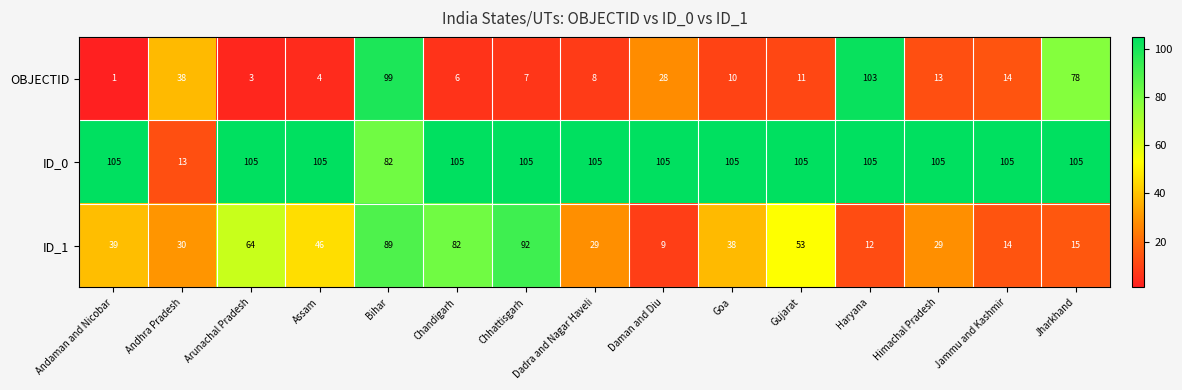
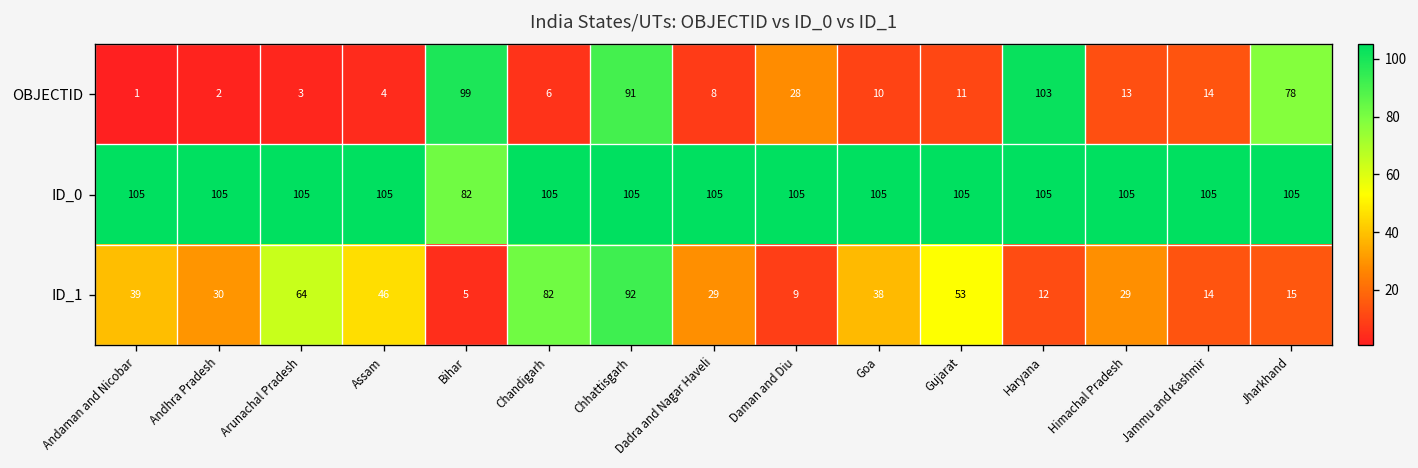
  {
    "OBJECTID": {
      "Andaman and Nicobar": 1,
-     "Andhra Pradesh": 38,
+     "Andhra Pradesh": 2,
      "Arunachal Pradesh": 3,
      "Assam": 4,
      "Bihar": 99,
      "Chandigarh": 6,
-     "Chhattisgarh": 7,
+     "Chhattisgarh": 91,
      "Dadra and Nagar Haveli": 8,
      "Daman and Diu": 28,
      "Goa": 10,
      "Gujarat": 11,
      "Haryana": 103,
      "Himachal Pradesh": 13,
      "Jammu and Kashmir": 14,
      "Jharkhand": 78
    },
    "ID_0": {
      "Andaman and Nicobar": 105,
-     "Andhra Pradesh": 13,
+     "Andhra Pradesh": 105,
      "Arunachal Pradesh": 105,
      "Assam": 105,
      "Bihar": 82,
      "Chandigarh": 105,
      "Chhattisgarh": 105,
      "Dadra and Nagar Haveli": 105,
      "Daman and Diu": 105,
      "Goa": 105,
      "Gujarat": 105,
      "Haryana": 105,
      "Himachal Pradesh": 105,
      "Jammu and Kashmir": 105,
      "Jharkhand": 105
    },
    "ID_1": {
      "Andaman and Nicobar": 39,
      "Andhra Pradesh": 30,
      "Arunachal Pradesh": 64,
      "Assam": 46,
-     "Bihar": 89,
+     "Bihar": 5,
      "Chandigarh": 82,
      "Chhattisgarh": 92,
      "Dadra and Nagar Haveli": 29,
      "Daman and Diu": 9,
      "Goa": 38,
      "Gujarat": 53,
      "Haryana": 12,
      "Himachal Pradesh": 29,
      "Jammu and Kashmir": 14,
      "Jharkhand": 15
    }
  }
